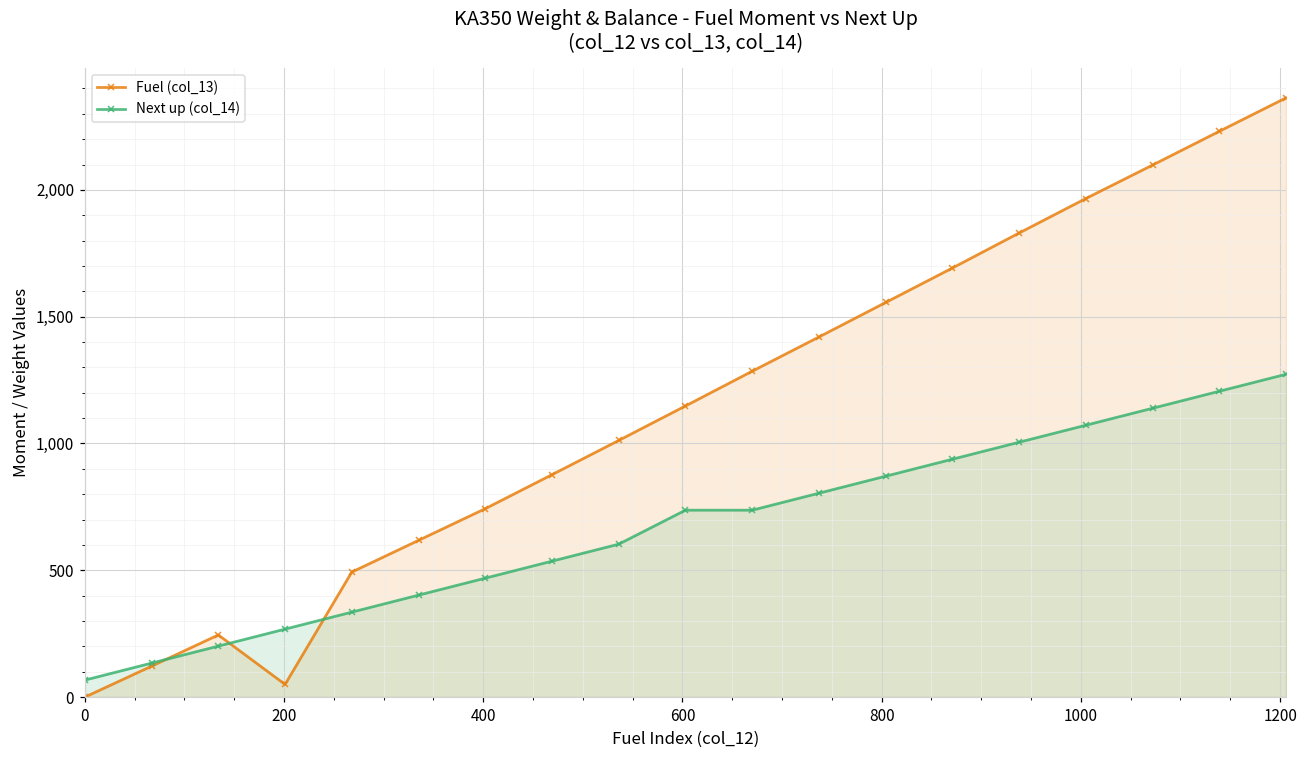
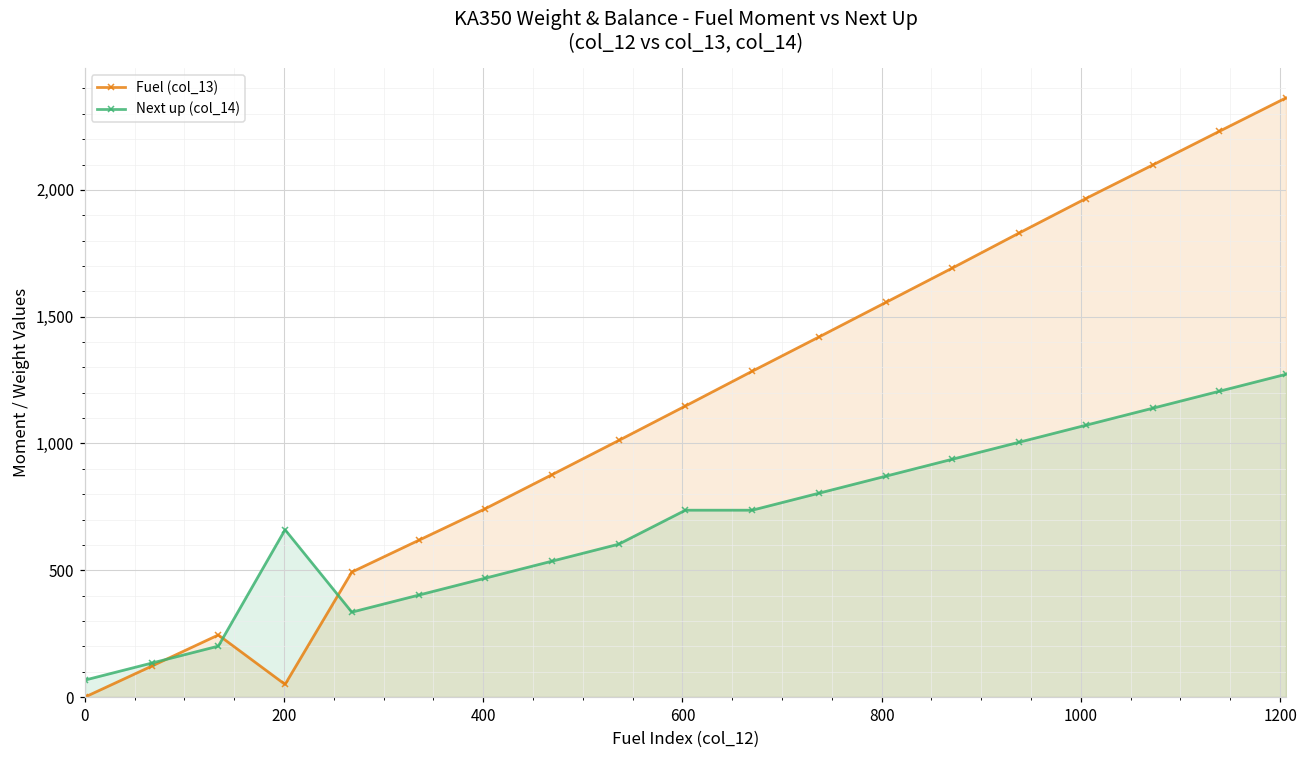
  {
    "Fuel (col_13)": {
      "0": 0,
      "200": 50
    },
    "Next up (col_14)": {
      "0": 70,
-     "200": 270
+     "200": 660
    }
  }
